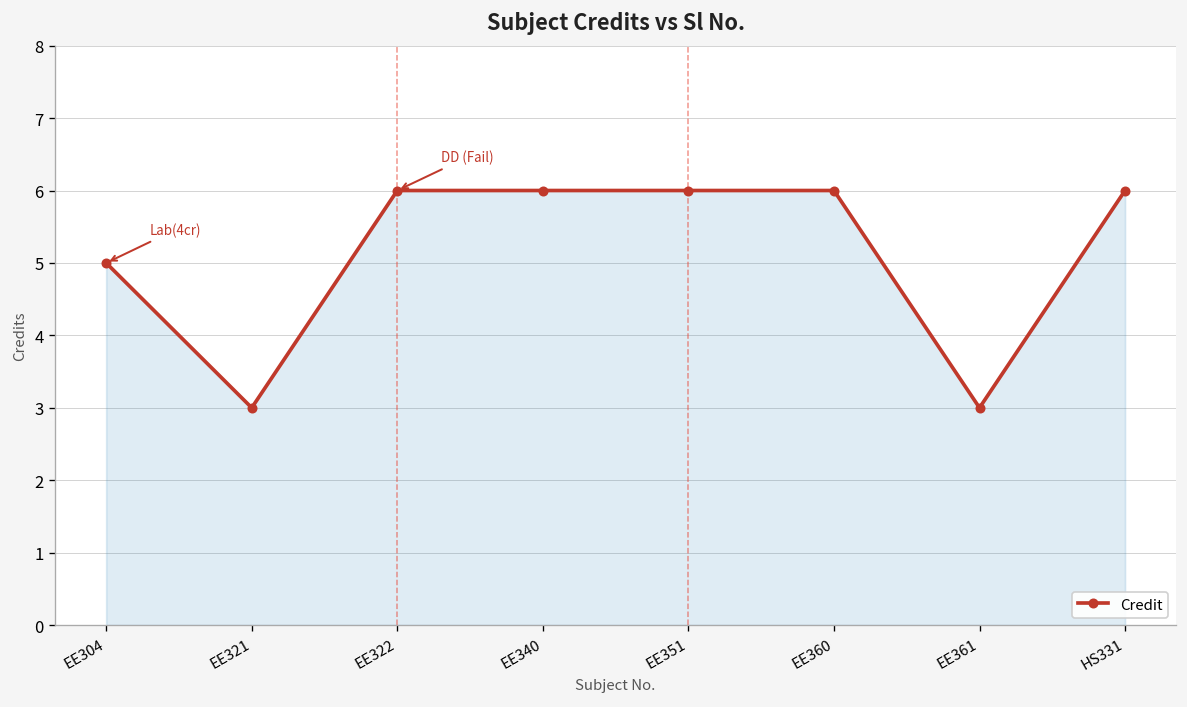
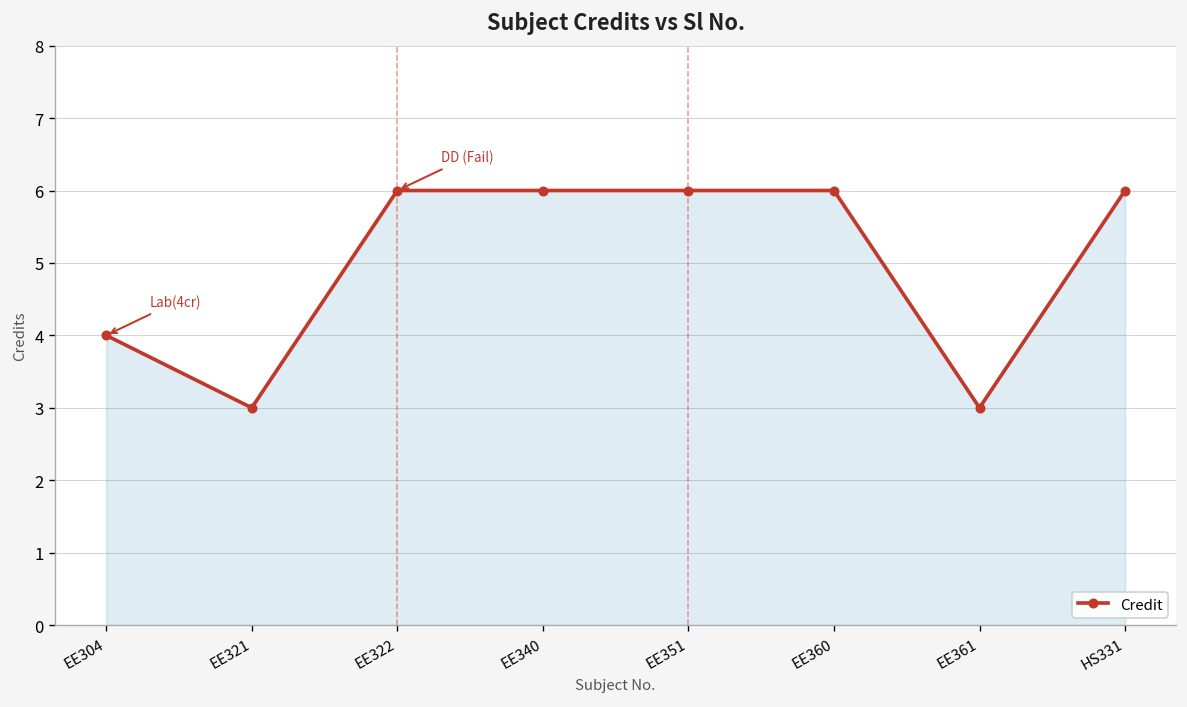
  {
-   "EE304": 5,
+   "EE304": 4,
    "EE321": 3,
    "EE322": 6,
    "EE340": 6,
    "EE351": 6,
    "EE360": 6,
    "EE361": 3,
    "HS331": 6
  }
